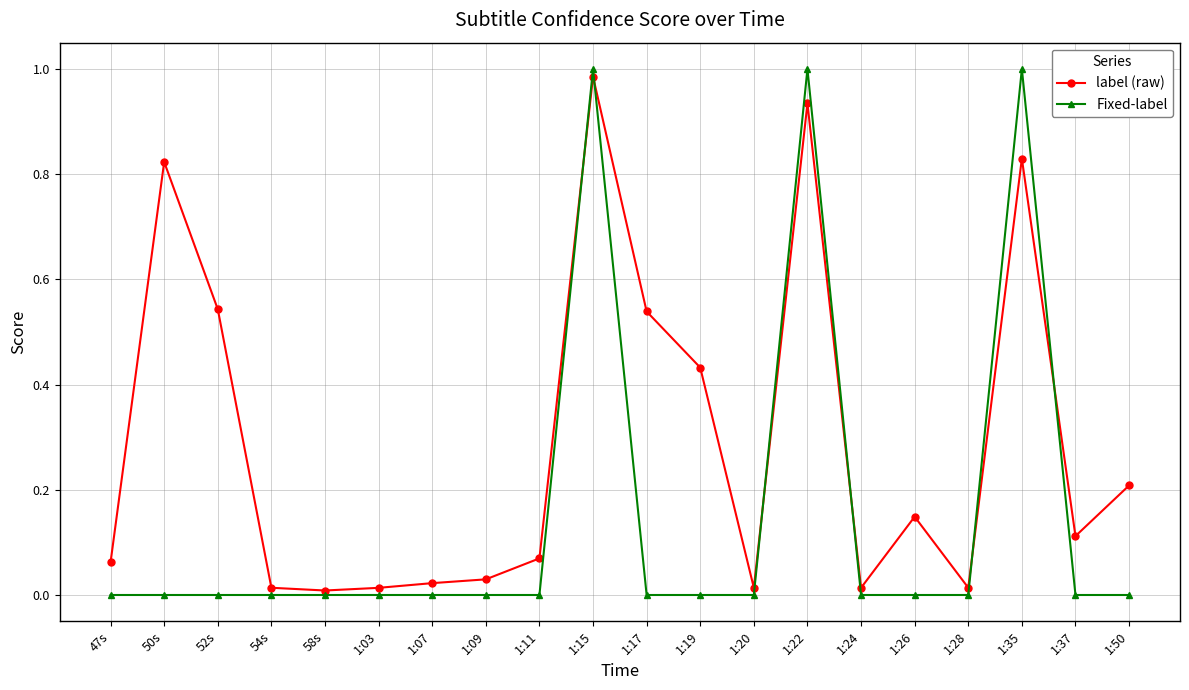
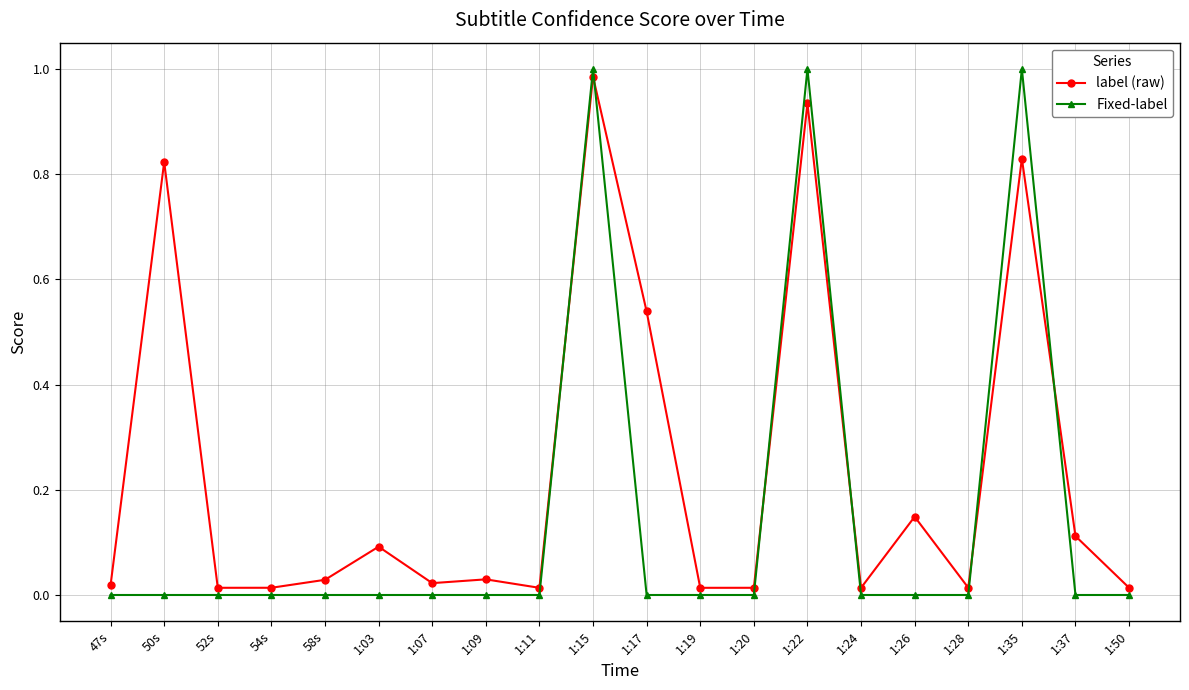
  {
    "label (raw)": {
-     "47s": 0.06,
+     "47s": 0.02,
      "50s": 0.82,
-     "52s": 0.54,
+     "52s": 0.01,
      "54s": 0.01,
-     "58s": 0.01,
-     "1:03": 0.01,
+     "58s": 0.03,
+     "1:03": 0.09,
      "1:07": 0.02,
      "1:09": 0.03,
-     "1:11": 0.07,
+     "1:11": 0.01,
      "1:15": 0.99,
      "1:17": 0.54,
-     "1:19": 0.43,
+     "1:19": 0.01,
      "1:20": 0.01,
      "1:22": 0.93,
      "1:24": 0.01,
      "1:26": 0.15,
      "1:28": 0.01,
      "1:35": 0.83,
      "1:37": 0.11,
-     "1:50": 0.21
+     "1:50": 0.01
    },
    "Fixed-label": {
      "47s": 0.00,
      "50s": 0.00,
      "52s": 0.00,
      "54s": 0.00,
      "58s": 0.00,
      "1:03": 0.00,
      "1:07": 0.00,
      "1:09": 0.00,
      "1:11": 0.00,
      "1:15": 1.00,
      "1:17": 0.00,
      "1:19": 0.00,
      "1:20": 0.00,
      "1:22": 1.00,
      "1:24": 0.00,
      "1:26": 0.00,
      "1:28": 0.00,
      "1:35": 1.00,
      "1:37": 0.00,
      "1:50": 0.00
    }
  }
